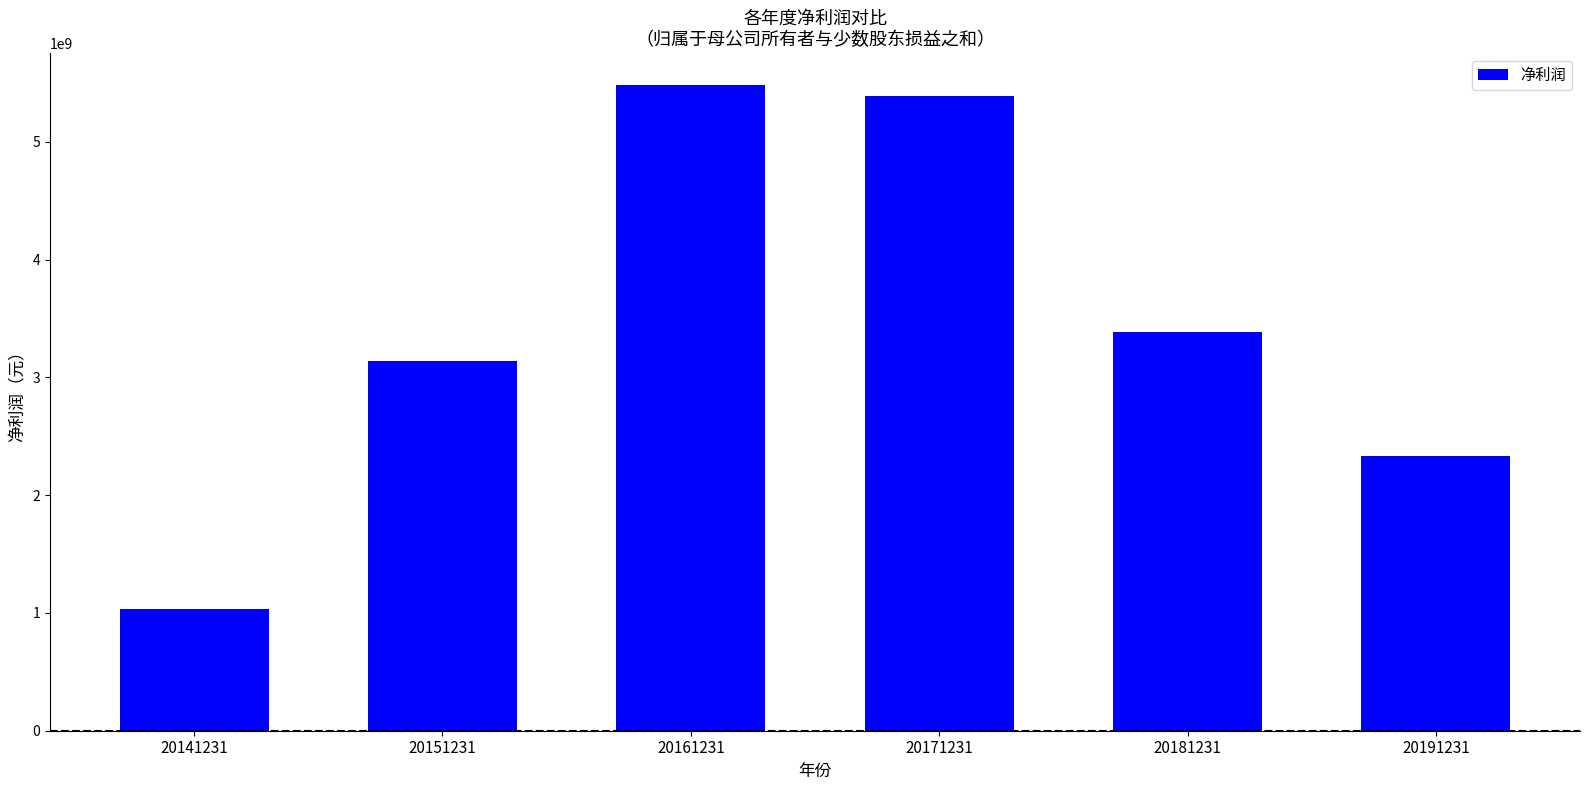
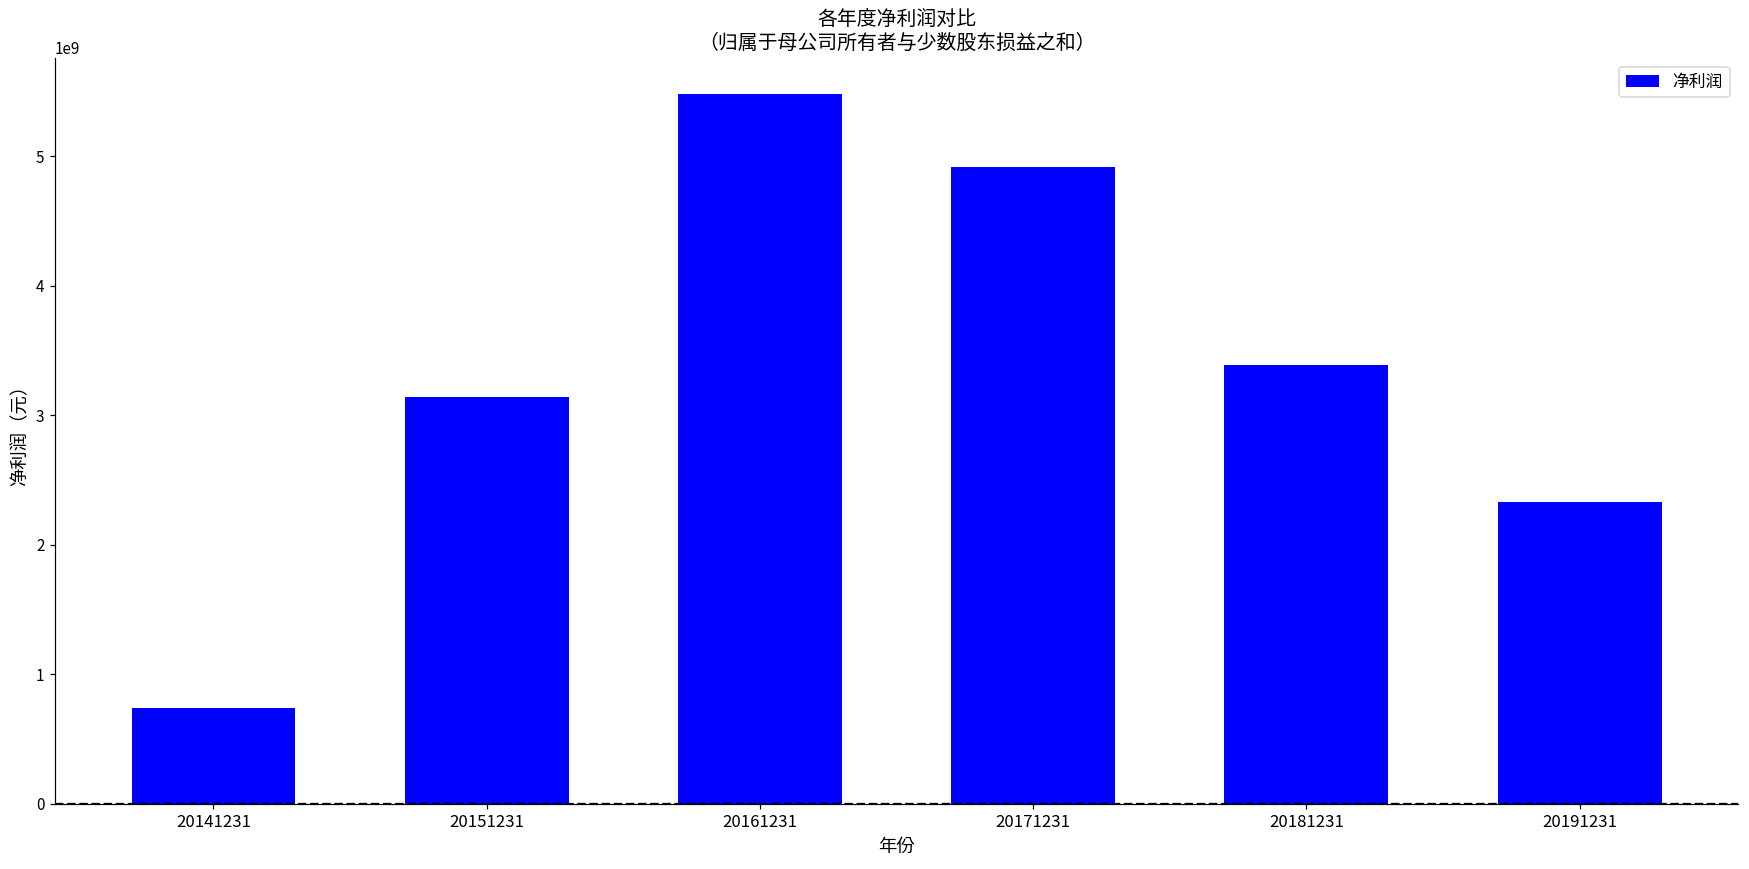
  {
-   "20141231": 1040000000,
+   "20141231": 740000000,
    "20151231": 3140000000,
    "20161231": 5480000000,
-   "20171231": 5390000000,
+   "20171231": 4920000000,
    "20181231": 3390000000,
    "20191231": 2330000000
  }
